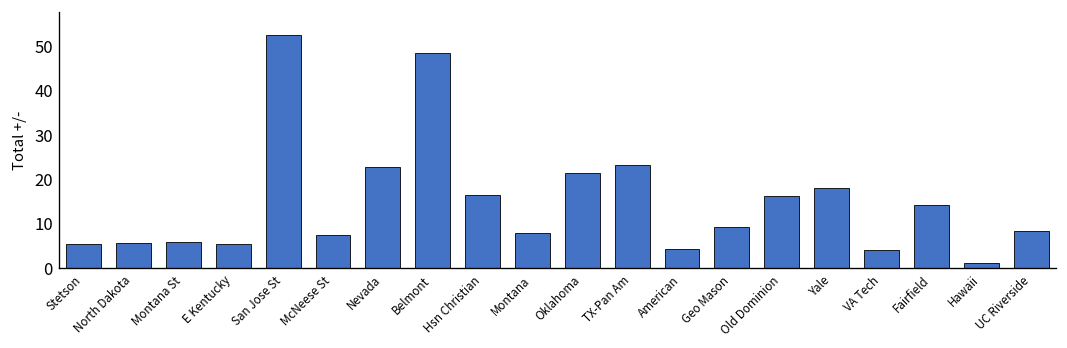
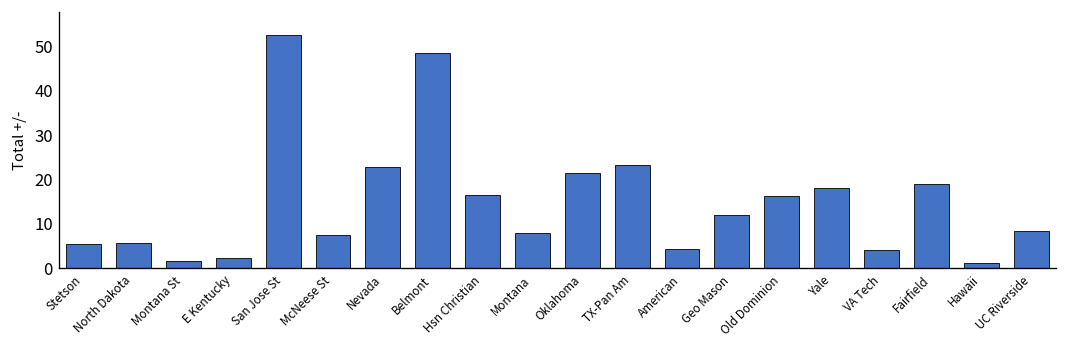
  {
    "Stetson": 6,
    "North Dakota": 6,
-   "Montana St": 6,
-   "E Kentucky": 6,
+   "Montana St": 2,
+   "E Kentucky": 2,
    "San Jose St": 53,
    "McNeese St": 8,
    "Nevada": 23,
    "Belmont": 49,
    "Hsn Christian": 17,
    "Montana": 8,
    "Oklahoma": 22,
    "TX-Pan Am": 23,
    "American": 4,
-   "Geo Mason": 9,
+   "Geo Mason": 12,
    "Old Dominion": 16,
    "Yale": 18,
    "VA Tech": 4,
-   "Fairfield": 14,
+   "Fairfield": 19,
    "Hawaii": 1,
    "UC Riverside": 9
  }
